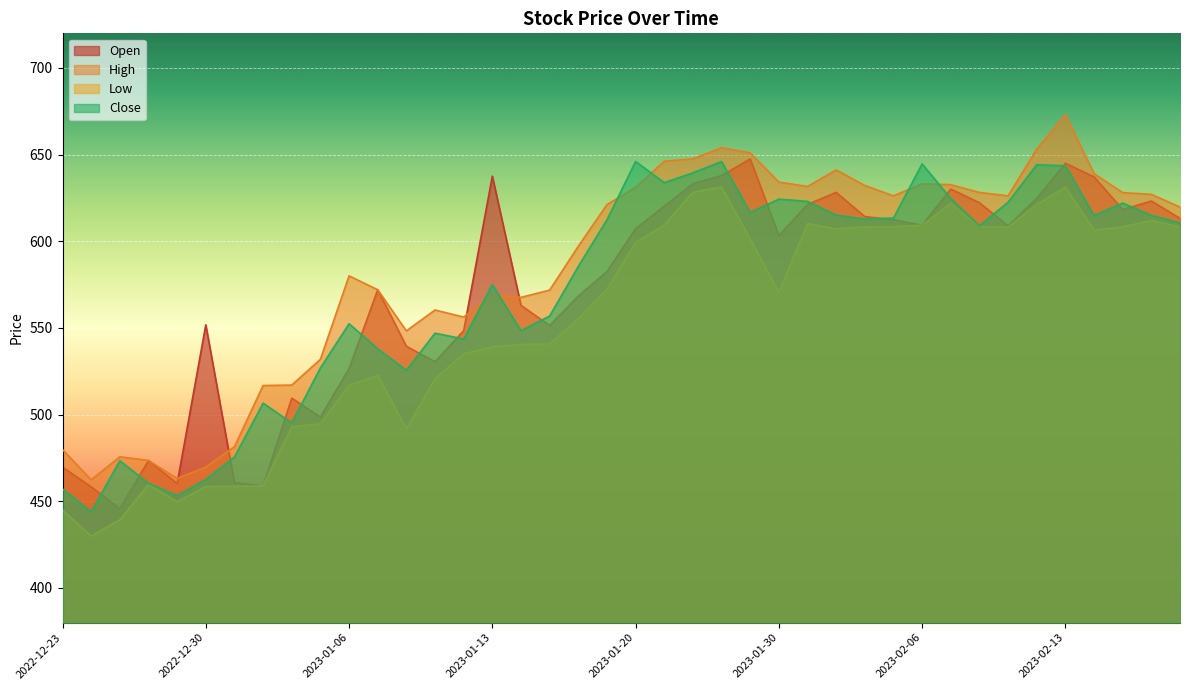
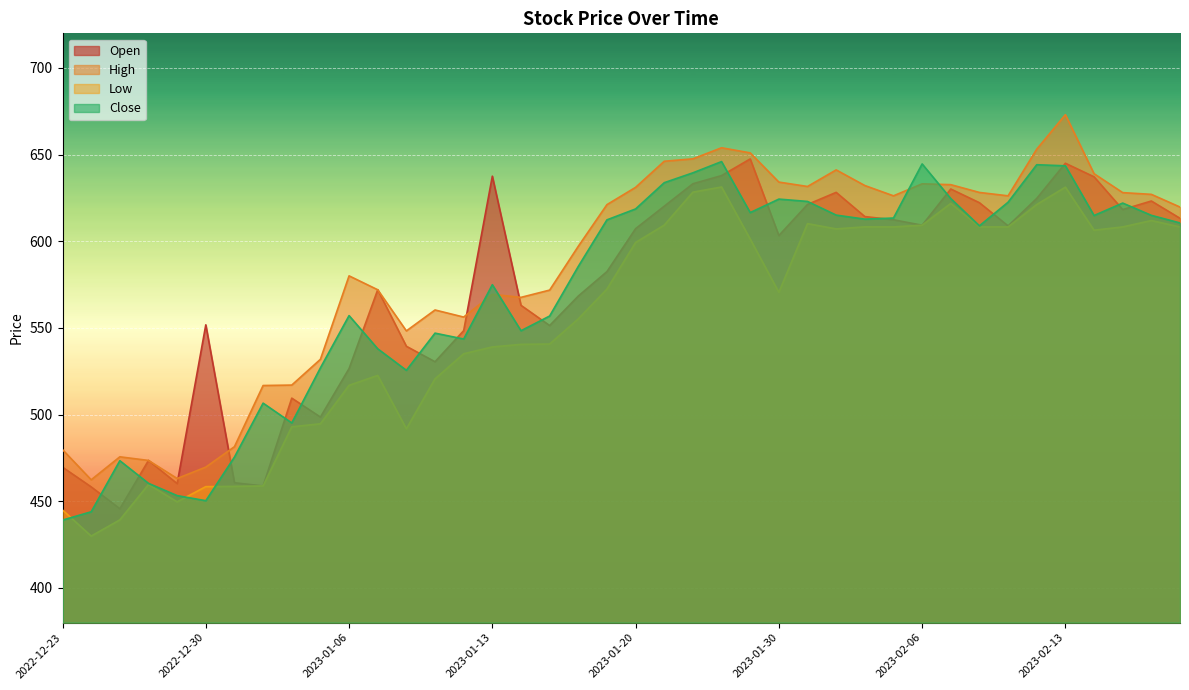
  {
    "Open": {
      "2022-12-23": 470,
      "2022-12-30": 552,
      "2023-01-06": 527,
      "2023-01-13": 638,
      "2023-01-20": 607,
      "2023-01-30": 603,
      "2023-02-13": 645
    },
    "Close": {
-     "2022-12-23": 457,
-     "2022-12-30": 463,
-     "2023-01-06": 552,
+     "2022-12-23": 439,
+     "2022-12-30": 450,
+     "2023-01-06": 557,
      "2023-01-13": 575,
-     "2023-01-20": 646,
+     "2023-01-20": 619,
      "2023-01-30": 624,
      "2023-02-06": 645,
      "2023-02-13": 644
    }
  }
